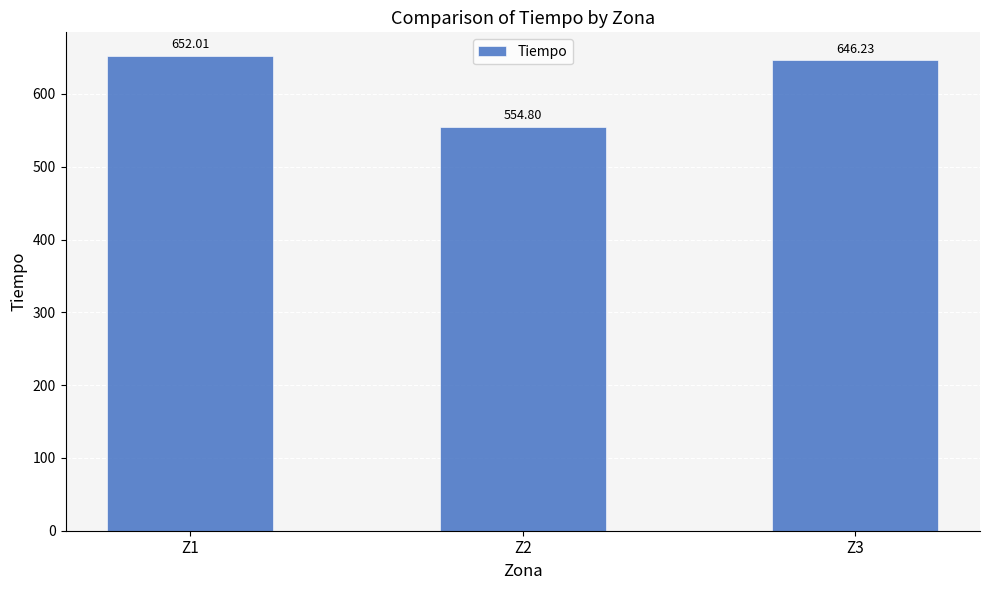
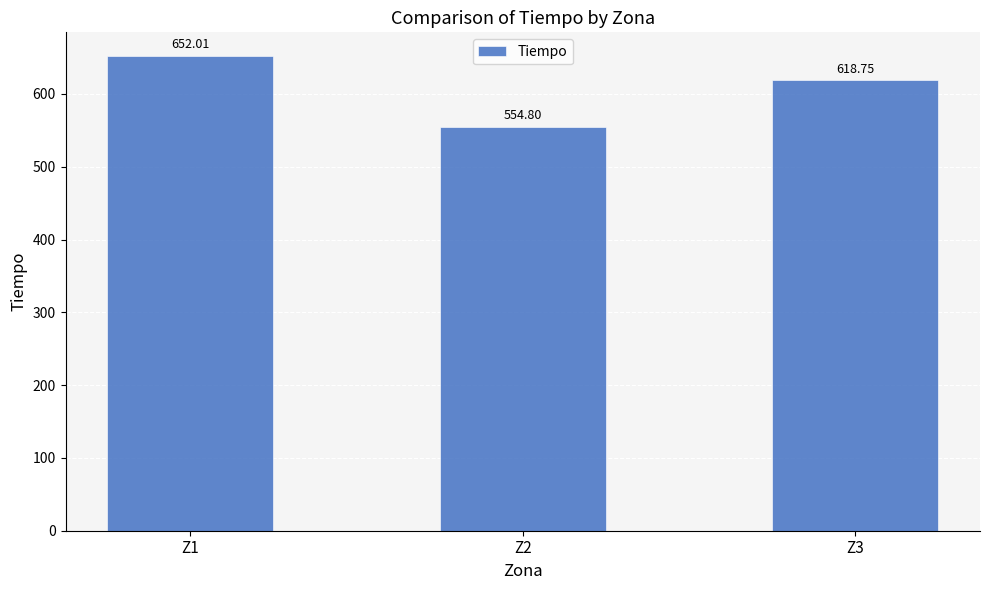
  {
    "Z1": 652.01,
    "Z2": 554.80,
-   "Z3": 646.23
+   "Z3": 618.75
  }
